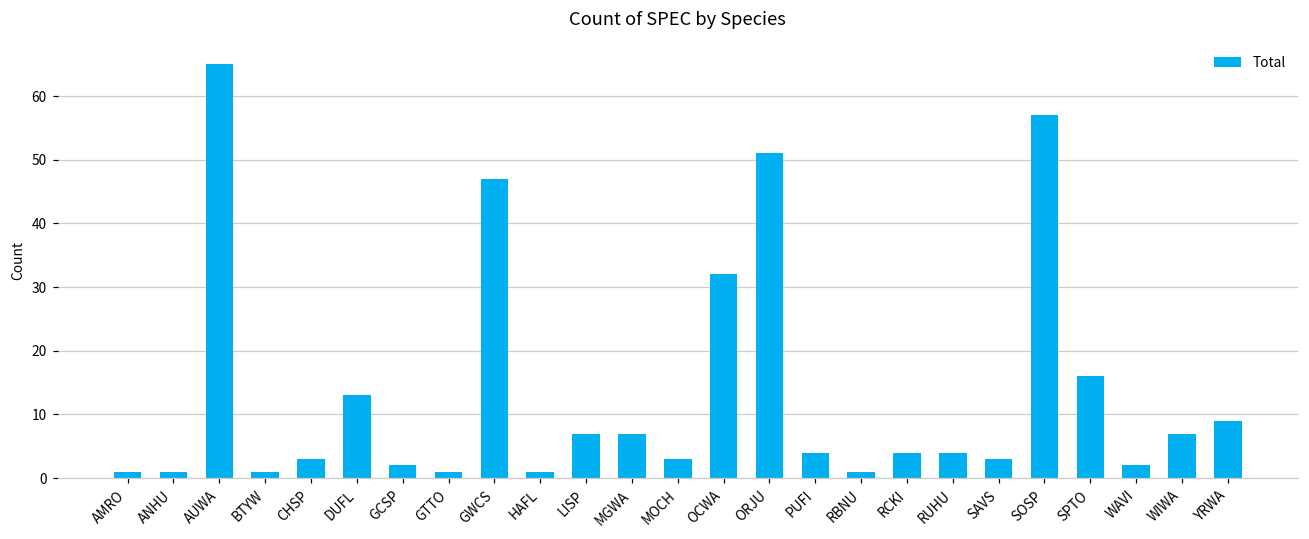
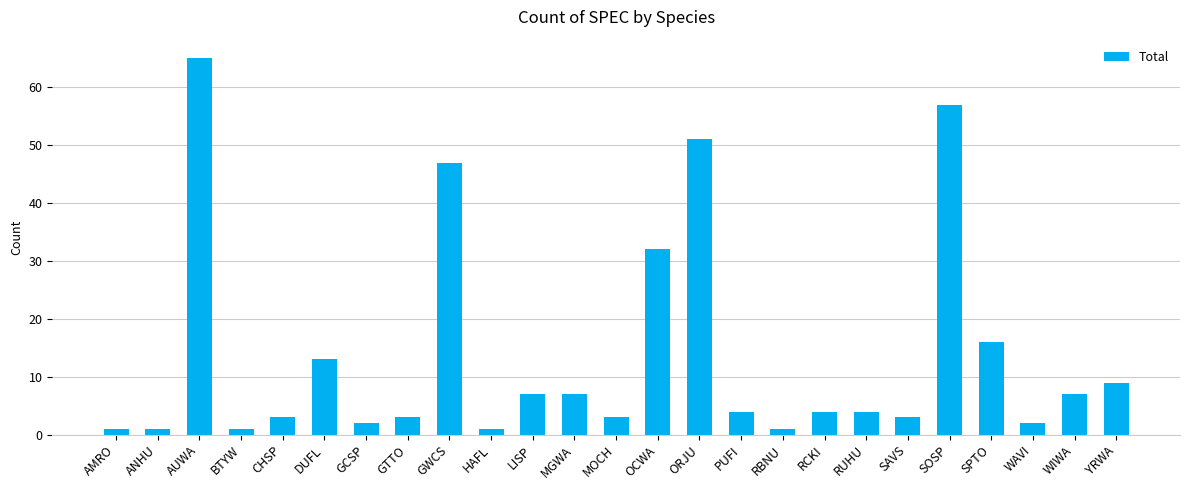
  {
    "AMRO": 1,
    "ANHU": 1,
    "AUWA": 65,
    "BTYW": 1,
    "CHSP": 3,
    "DUFL": 13,
    "GCSP": 2,
-   "GTTO": 1,
+   "GTTO": 3,
    "GWCS": 47,
    "HAFL": 1,
    "LISP": 7,
    "MGWA": 7,
    "MOCH": 3,
    "OCWA": 32,
    "ORJU": 51,
    "PUFI": 4,
    "RBNU": 1,
    "RCKI": 4,
    "RUHU": 4,
    "SAVS": 3,
    "SOSP": 57,
    "SPTO": 16,
    "WAVI": 2,
    "WIWA": 7,
    "YRWA": 9
  }
